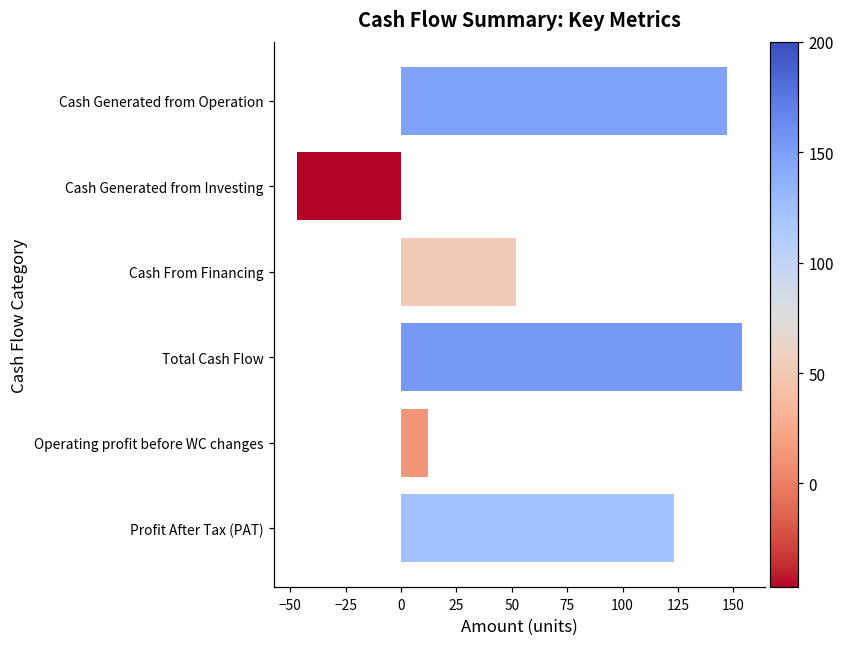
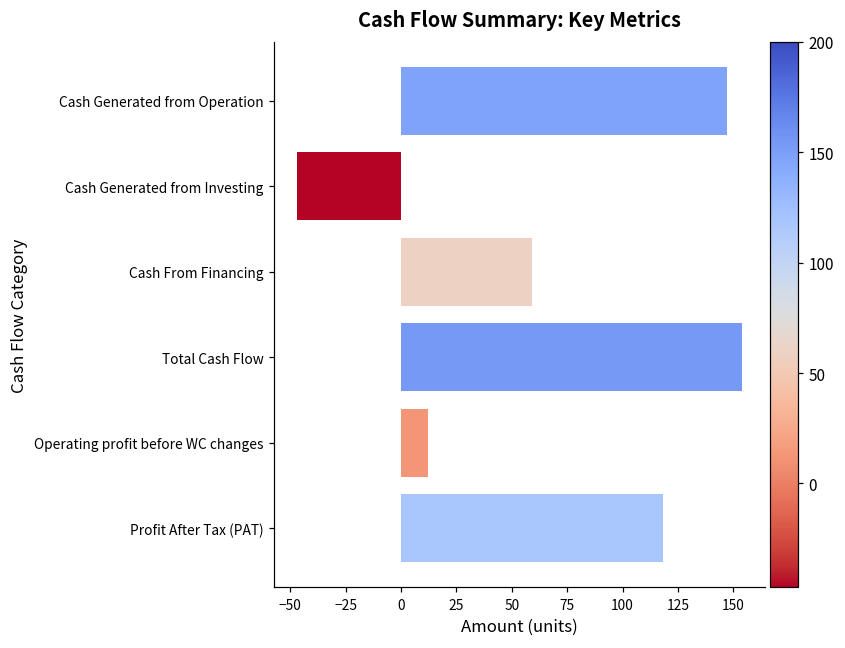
  {
    "Cash Generated from Operation": 147,
    "Cash Generated from Investing": -47,
-   "Cash From Financing": 52,
+   "Cash From Financing": 59,
    "Total Cash Flow": 154,
    "Operating profit before WC changes": 12,
-   "Profit After Tax (PAT)": 123
+   "Profit After Tax (PAT)": 118
  }
